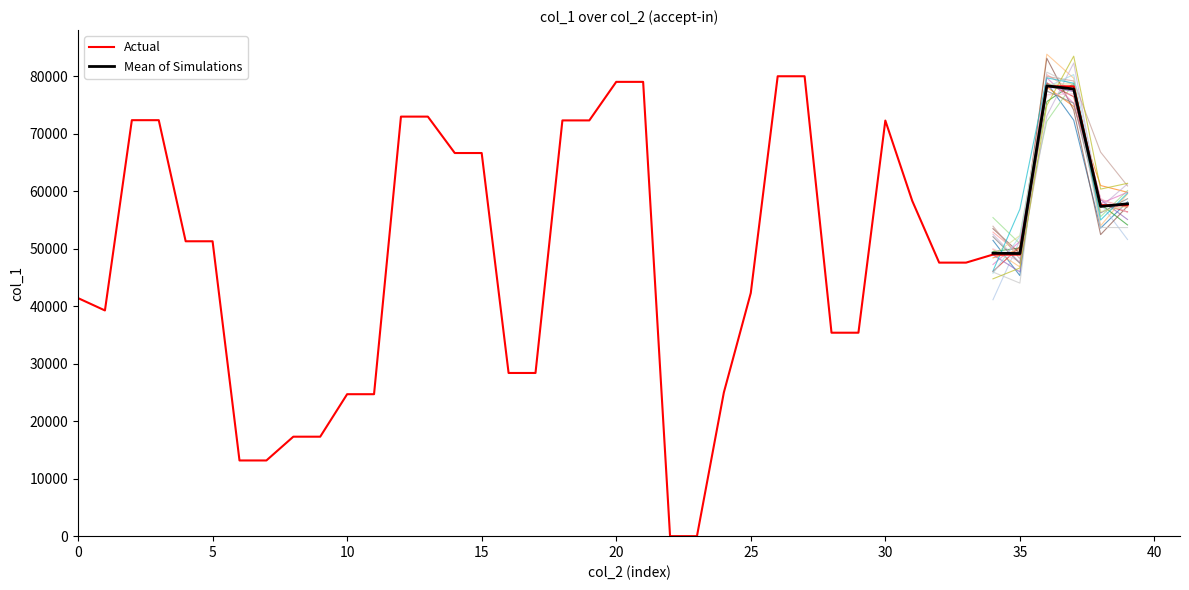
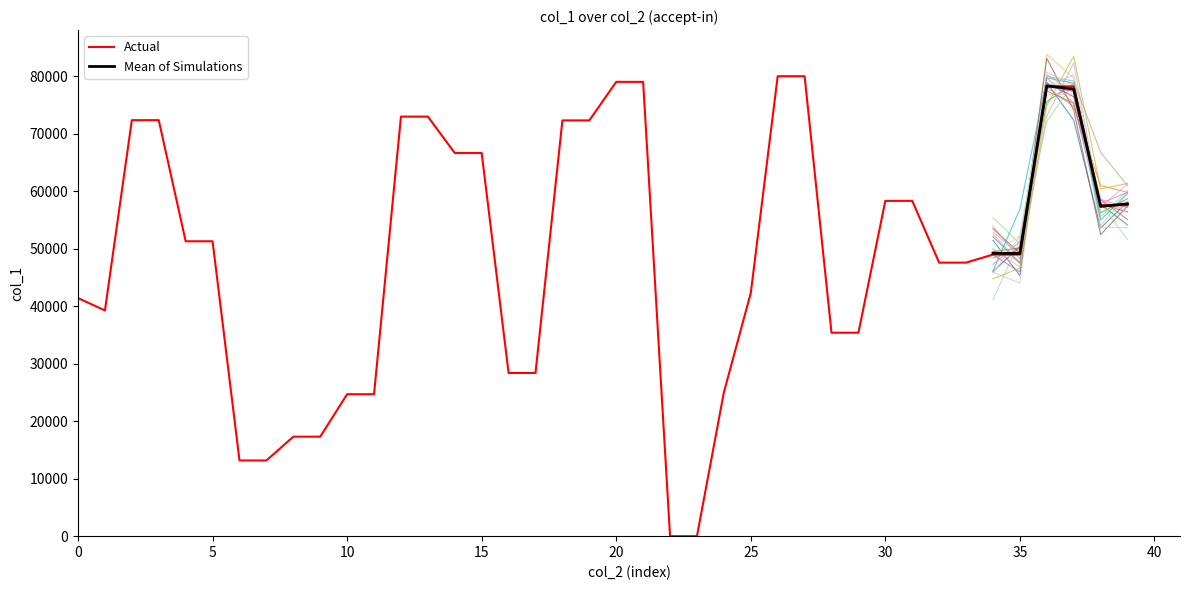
  {
    "Actual": {
      "0": 41000,
      "5": 51000,
      "10": 25000,
      "15": 67000,
      "20": 79000,
      "25": 42000,
-     "30": 72000
+     "30": 58000
    }
  }
